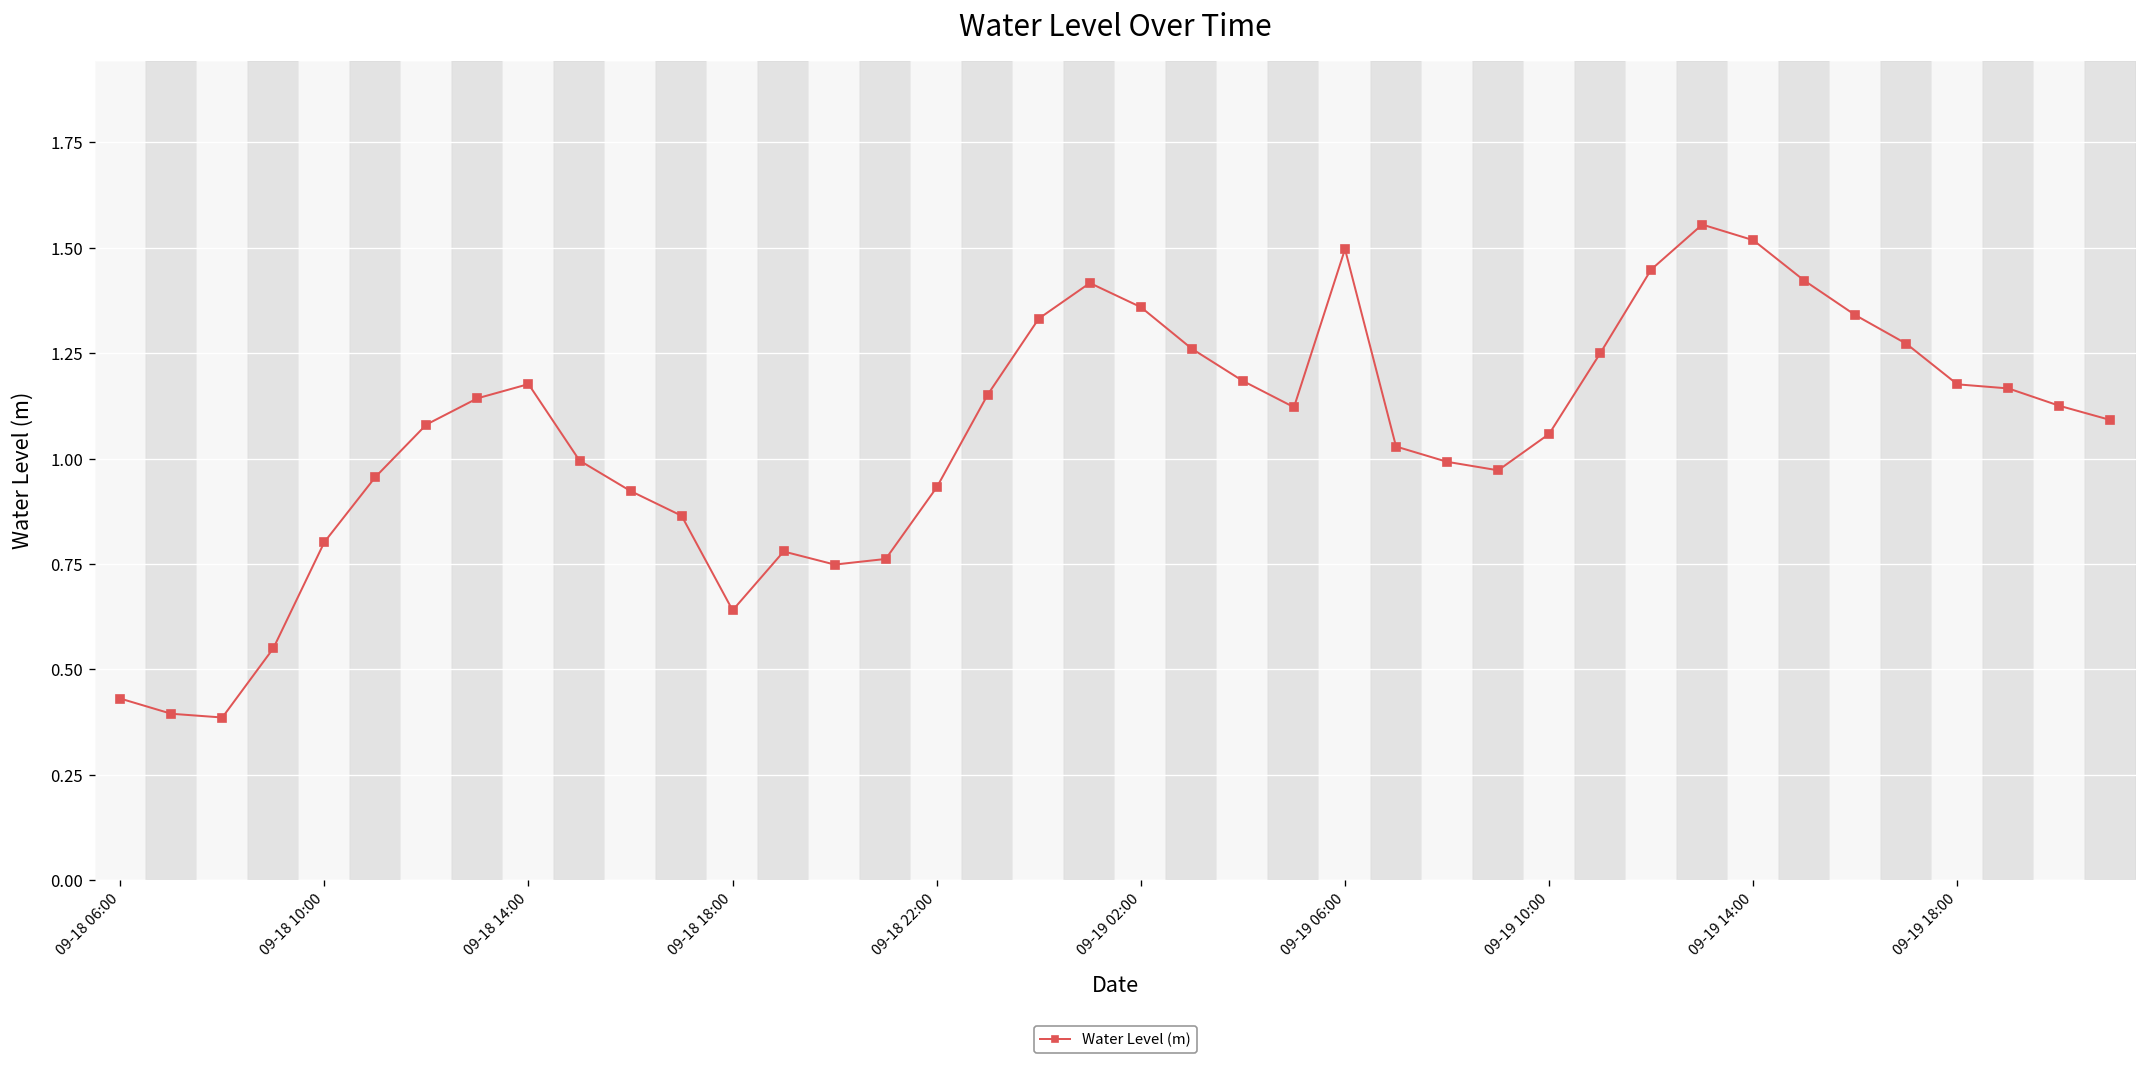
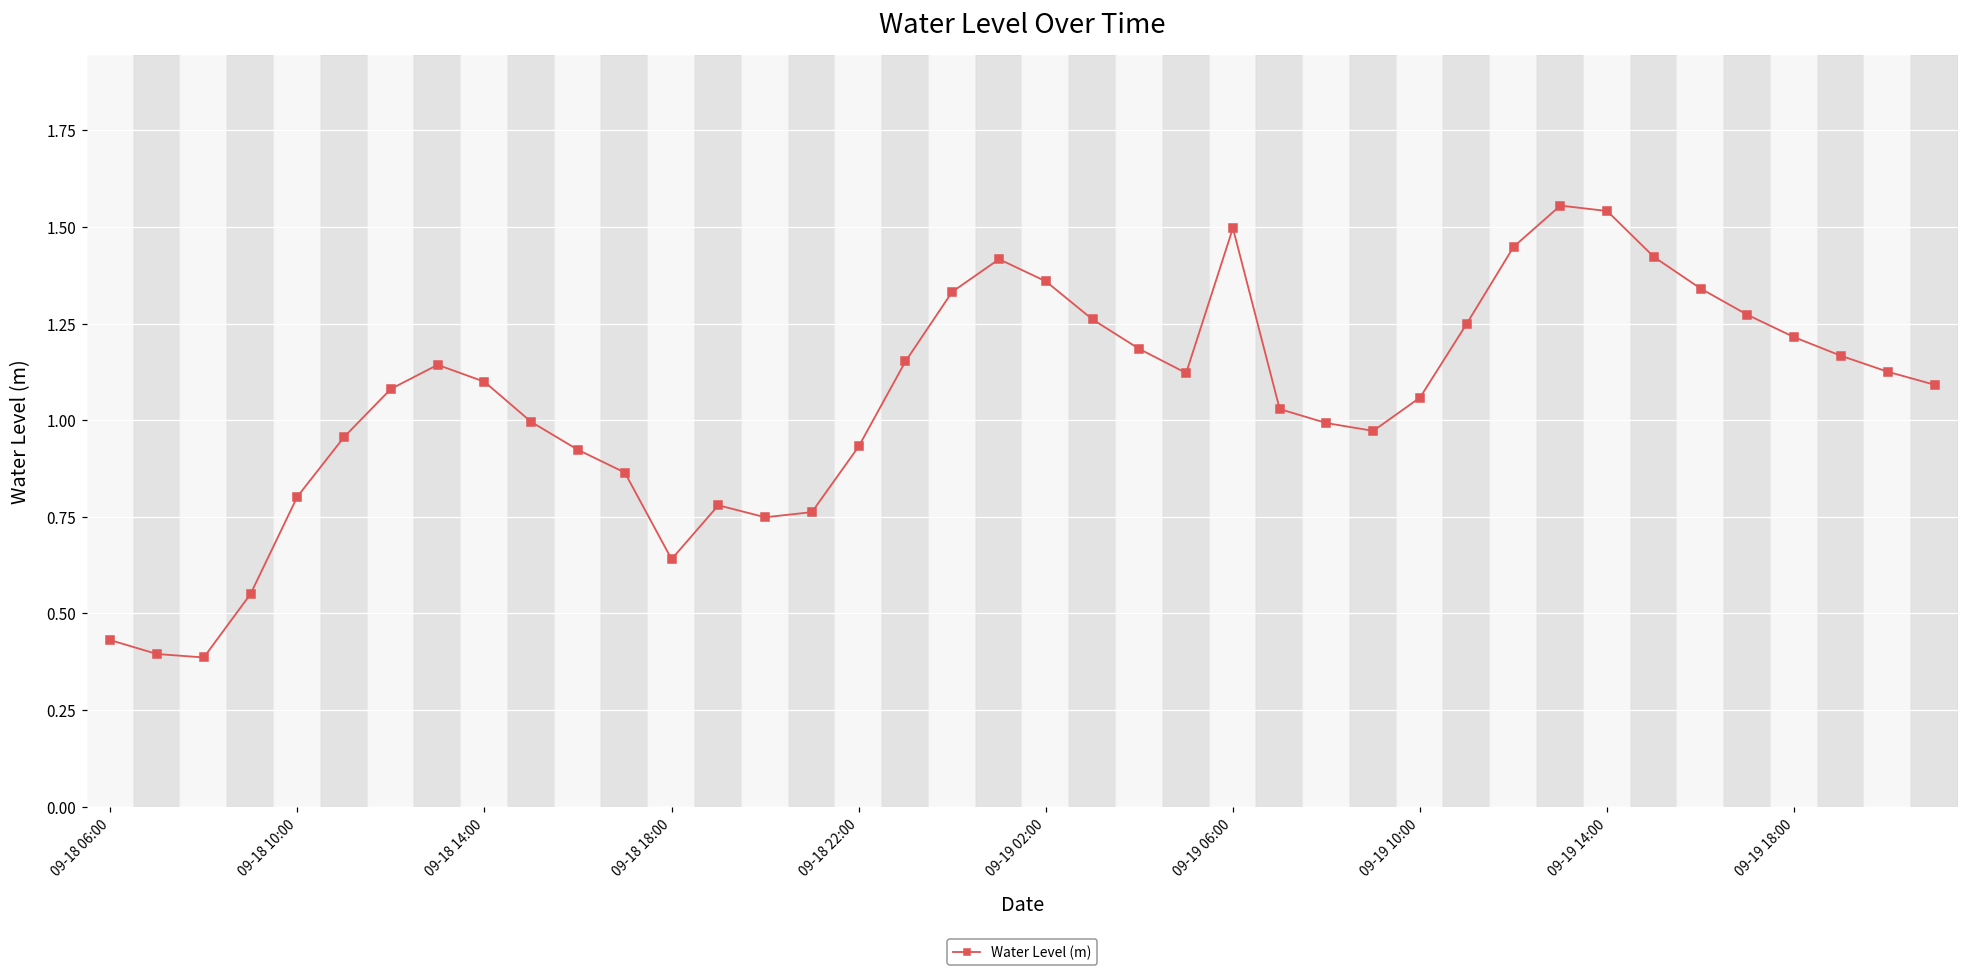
  {
    "09-18 06:00": 0.43,
    "09-18 10:00": 0.80,
-   "09-18 14:00": 1.18,
+   "09-18 14:00": 1.10,
    "09-18 18:00": 0.64,
    "09-18 22:00": 0.93,
    "09-19 02:00": 1.36,
    "09-19 06:00": 1.50,
    "09-19 10:00": 1.06,
-   "09-19 14:00": 1.52,
-   "09-19 18:00": 1.18
+   "09-19 14:00": 1.54,
+   "09-19 18:00": 1.21
  }
